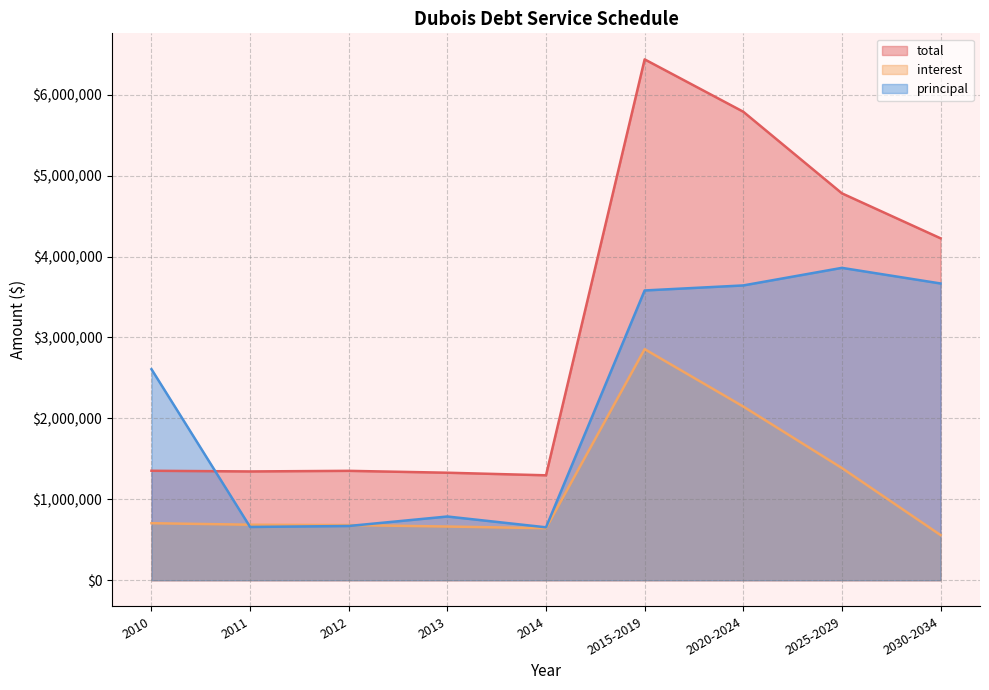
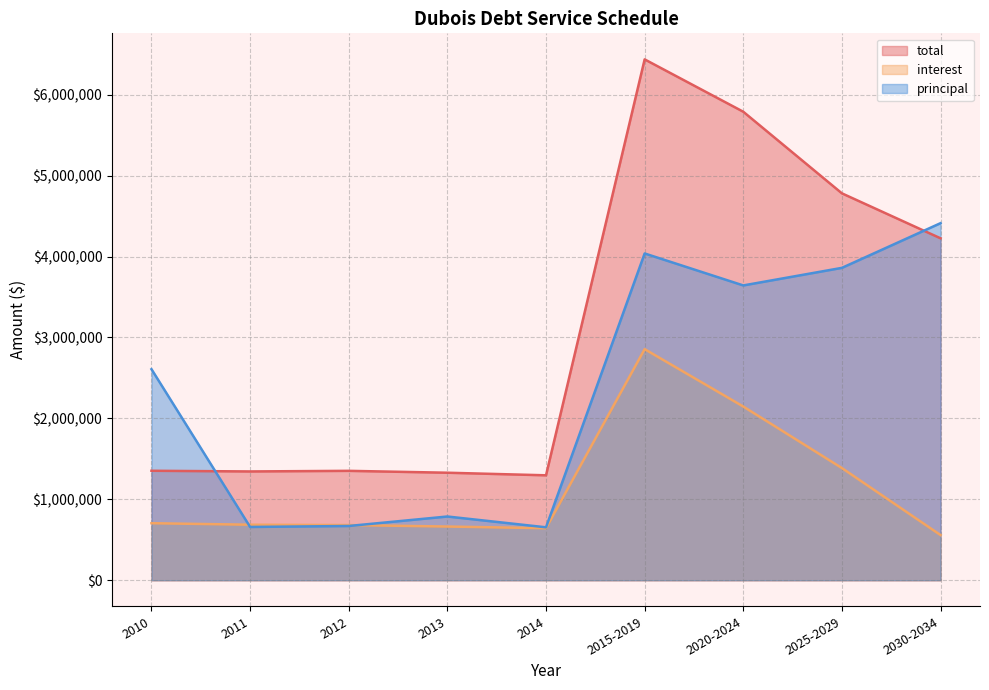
  {
    "principal": {
      "2010": "$2,600,000",
      "2013": "$800,000",
-     "2015-2019": "$3,600,000",
+     "2015-2019": "$4,000,000",
      "2020-2024": "$3,600,000",
      "2025-2029": "$3,900,000",
-     "2030-2034": "$3,700,000"
+     "2030-2034": "$4,400,000"
    }
  }
